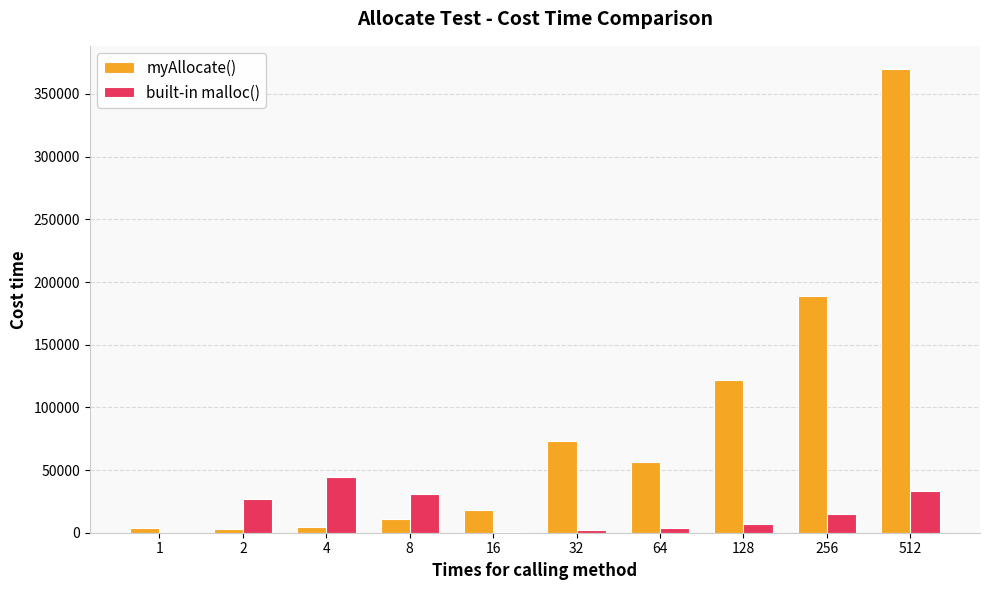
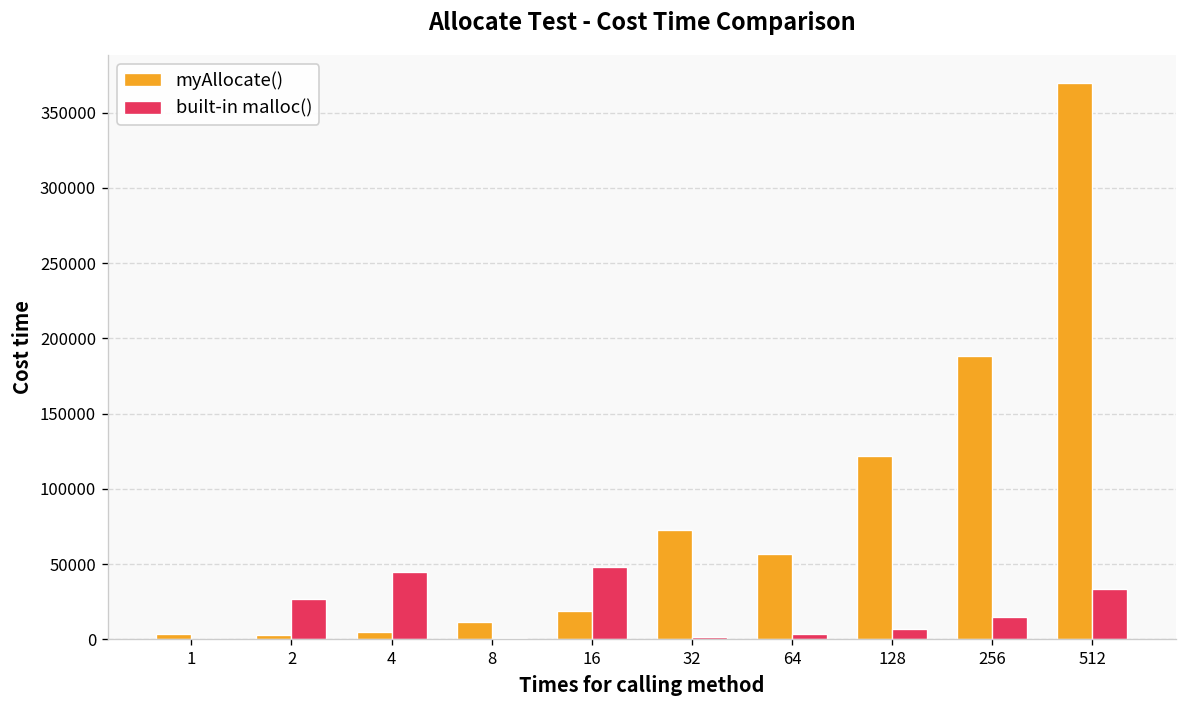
  {
    "myAllocate()": {
      "1": 3000,
      "2": 3000,
      "4": 5000,
      "8": 11000,
      "16": 19000,
      "32": 73000,
      "64": 56000,
      "128": 122000,
      "256": 189000,
      "512": 370000
    },
    "built-in malloc()": {
      "2": 27000,
      "4": 45000,
-     "8": 31000,
-     "16": 1000,
+     "8": 1000,
+     "16": 48000,
      "64": 3000,
      "128": 7000,
      "256": 15000,
      "512": 33000
    }
  }
